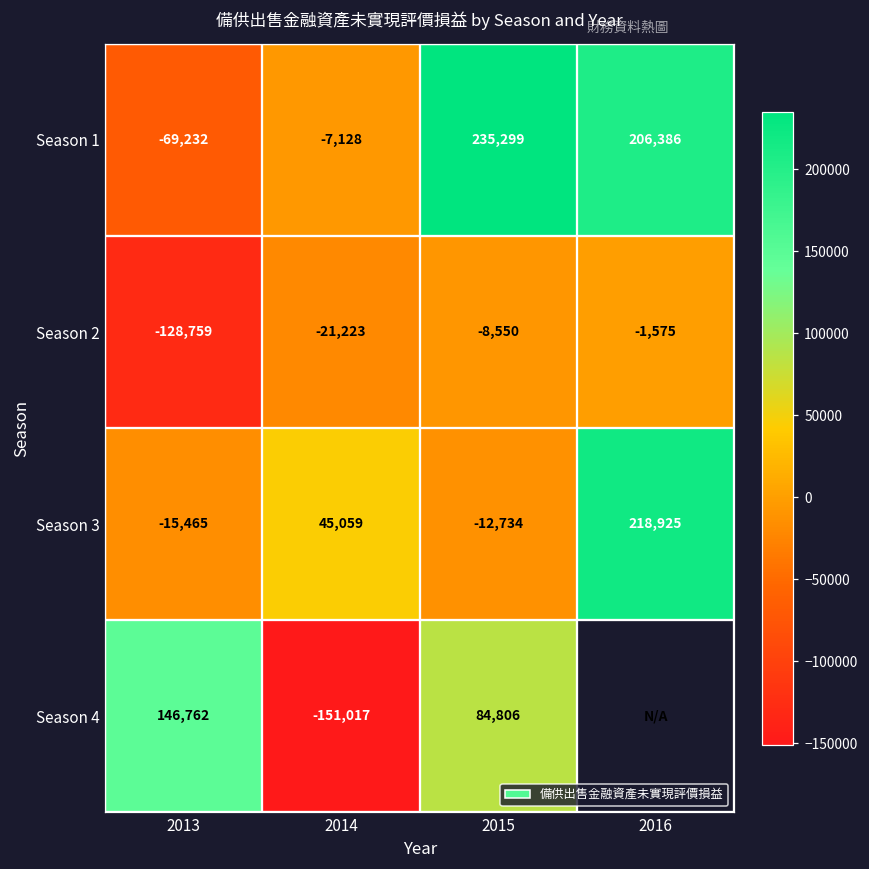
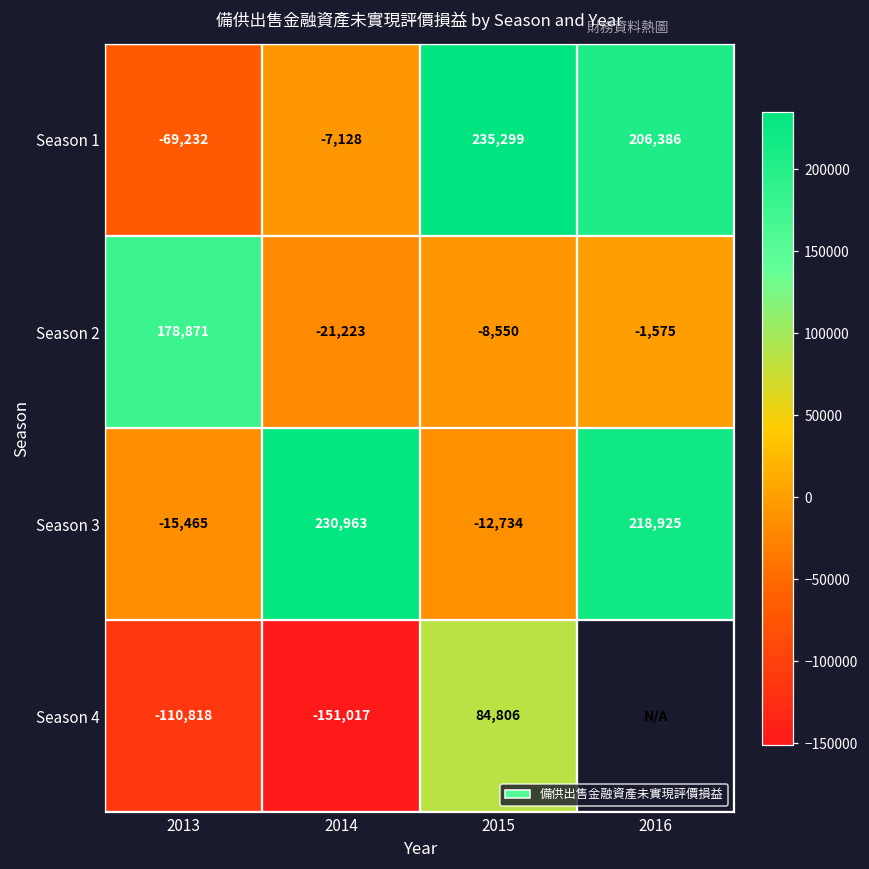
  {
    "Season 1": {
      "2013": "-69,232",
      "2014": "-7,128",
      "2015": "235,299",
      "2016": "206,386"
    },
    "Season 2": {
-     "2013": "-128,759",
+     "2013": "178,871",
      "2014": "-21,223",
      "2015": "-8,550",
      "2016": "-1,575"
    },
    "Season 3": {
      "2013": "-15,465",
-     "2014": "45,059",
+     "2014": "230,963",
      "2015": "-12,734",
      "2016": "218,925"
    },
    "Season 4": {
-     "2013": "146,762",
+     "2013": "-110,818",
      "2014": "-151,017",
      "2015": "84,806"
    }
  }
